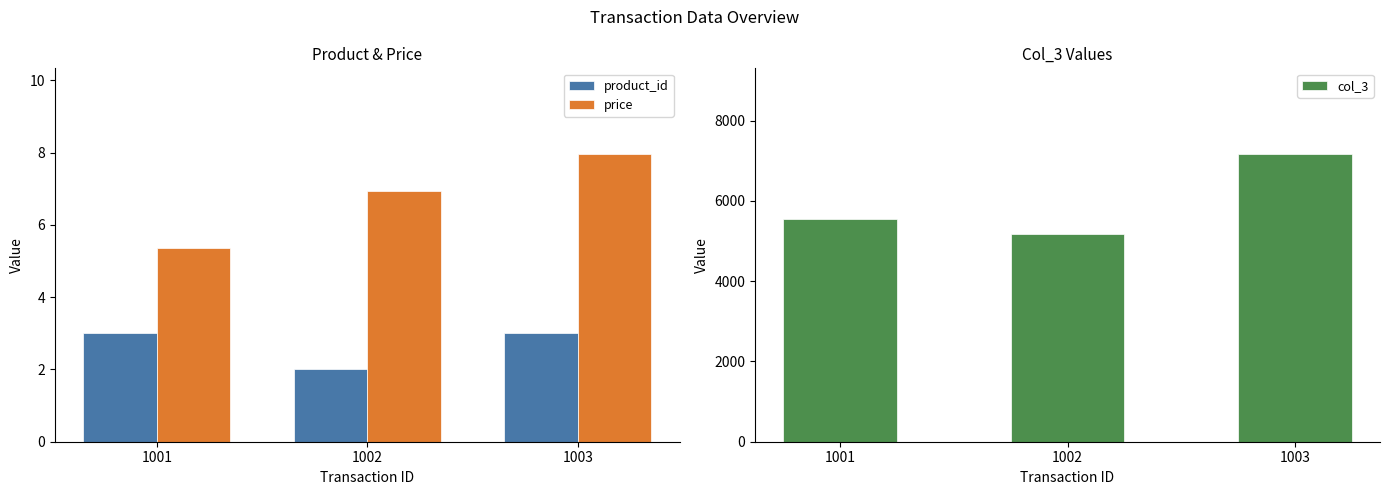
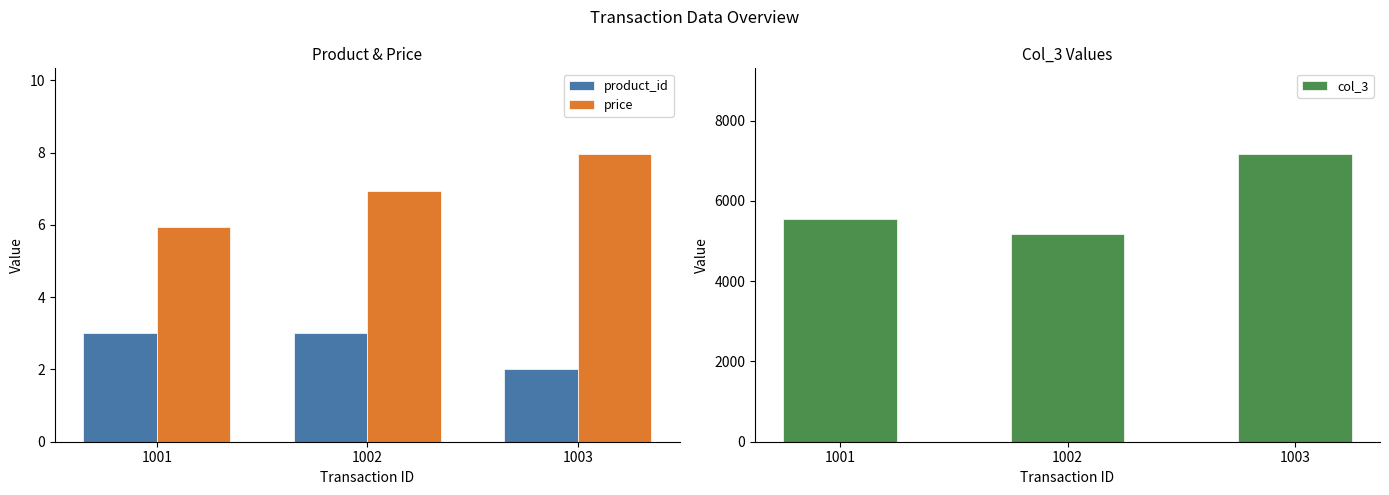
  {
    "Product & Price": {
      "product_id": {
        "1001": 3,
-       "1002": 2,
-       "1003": 3
+       "1002": 3,
+       "1003": 2
      },
      "price": {
-       "1001": 5.4,
+       "1001": 6.0,
        "1002": 7.0,
        "1003": 8.0
      }
    },
    "Col_3 Values": {
      "1001": 5600,
      "1002": 5200,
      "1003": 7200
    }
  }
